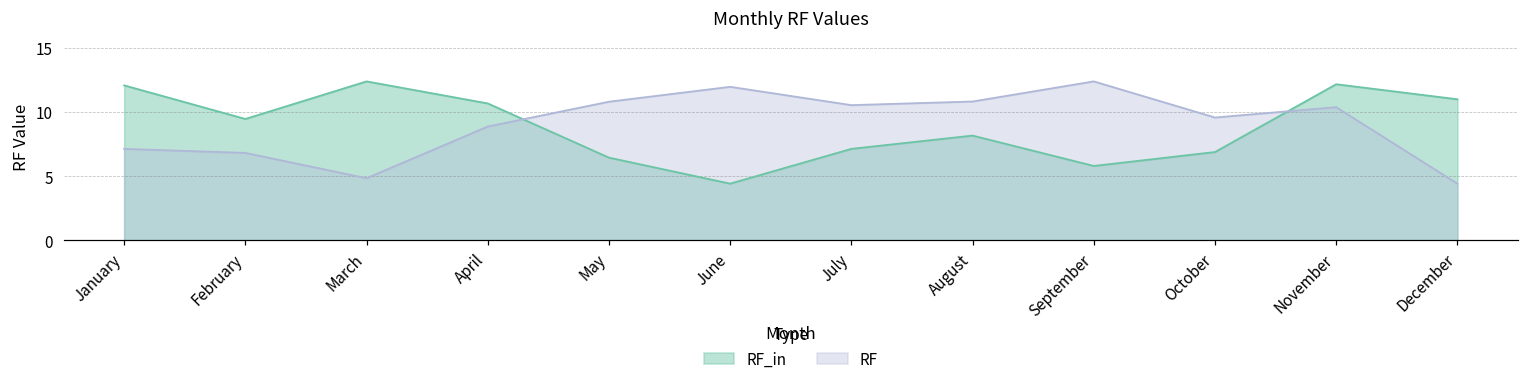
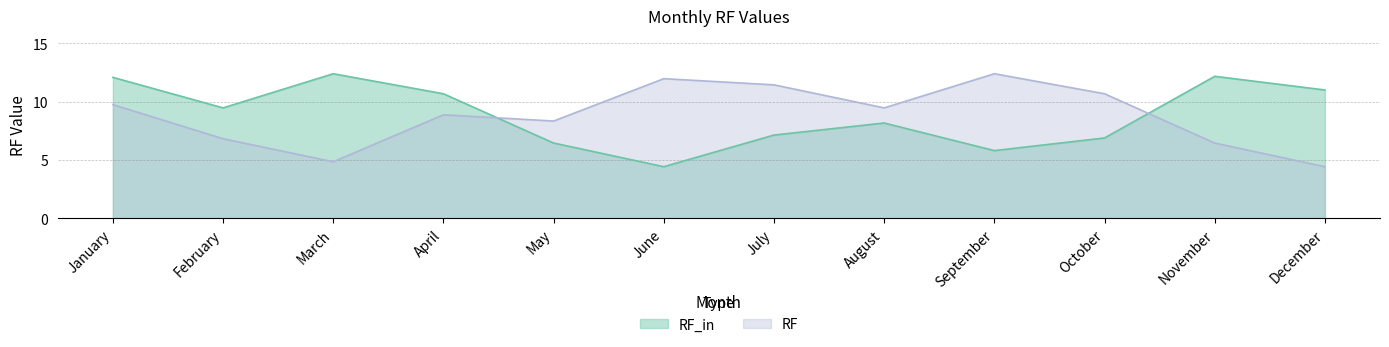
  {
    "RF_in": {
      "January": 12.1,
      "February": 9.5,
      "March": 12.4,
      "April": 10.7,
      "May": 6.5,
      "June": 4.4,
      "July": 7.1,
      "August": 8.2,
      "September": 5.8,
      "October": 6.9,
      "November": 12.2,
      "December": 11.0
    },
    "RF": {
-     "January": 7.1,
+     "January": 9.7,
      "February": 6.8,
      "March": 4.8,
      "April": 8.9,
-     "May": 10.8,
+     "May": 8.3,
      "June": 12.0,
-     "July": 10.5,
-     "August": 10.8,
+     "July": 11.4,
+     "August": 9.5,
      "September": 12.4,
-     "October": 9.6,
-     "November": 10.4,
+     "October": 10.7,
+     "November": 6.5,
      "December": 4.4
    }
  }
